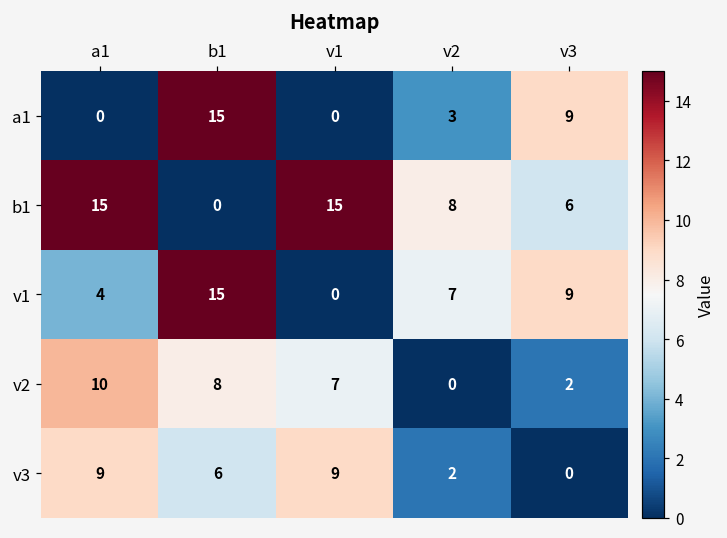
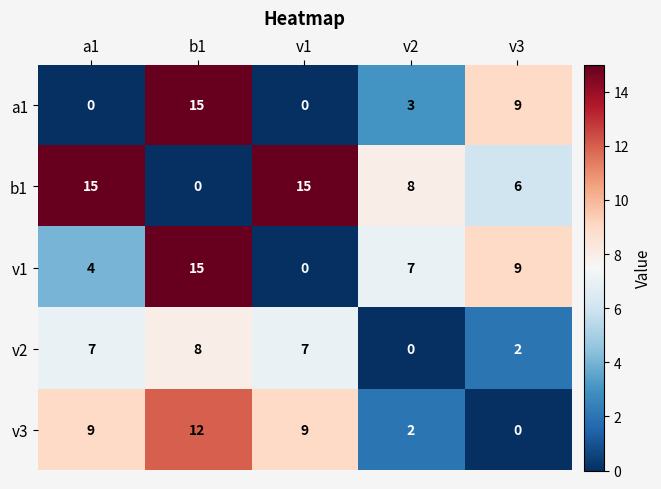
  {
    "a1": {
      "a1": 0,
      "b1": 15,
      "v1": 0,
      "v2": 3,
      "v3": 9
    },
    "b1": {
      "a1": 15,
      "b1": 0,
      "v1": 15,
      "v2": 8,
      "v3": 6
    },
    "v1": {
      "a1": 4,
      "b1": 15,
      "v1": 0,
      "v2": 7,
      "v3": 9
    },
    "v2": {
-     "a1": 10,
+     "a1": 7,
      "b1": 8,
      "v1": 7,
      "v2": 0,
      "v3": 2
    },
    "v3": {
      "a1": 9,
-     "b1": 6,
+     "b1": 12,
      "v1": 9,
      "v2": 2,
      "v3": 0
    }
  }
